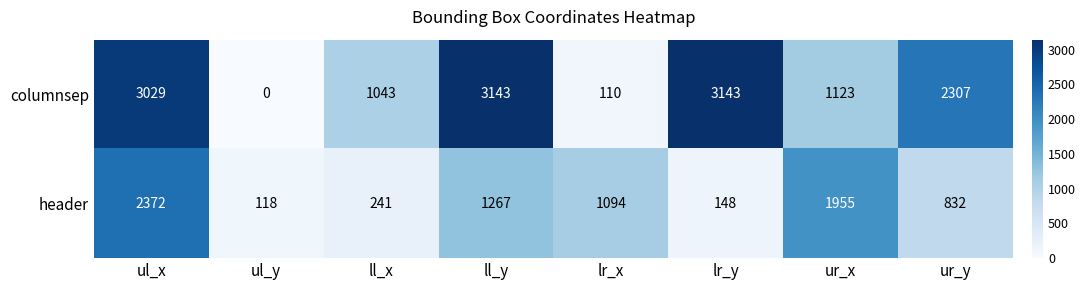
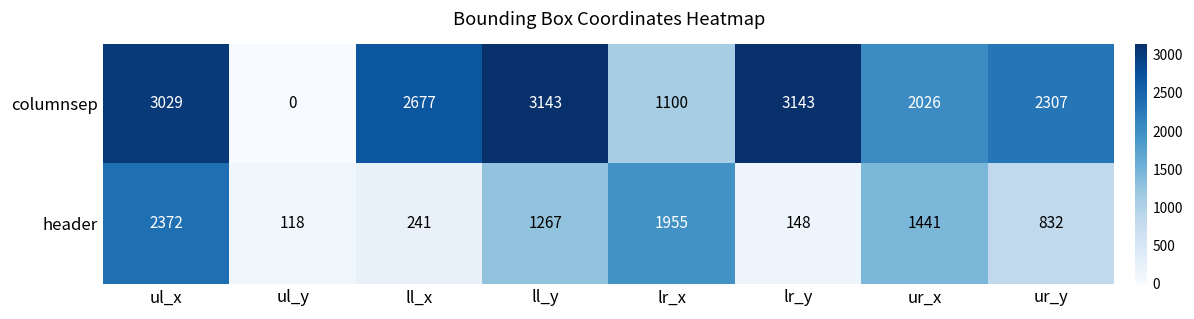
  {
    "columnsep": {
      "ul_x": 3029,
      "ul_y": 0,
-     "ll_x": 1043,
+     "ll_x": 2677,
      "ll_y": 3143,
-     "lr_x": 110,
+     "lr_x": 1100,
      "lr_y": 3143,
-     "ur_x": 1123,
+     "ur_x": 2026,
      "ur_y": 2307
    },
    "header": {
      "ul_x": 2372,
      "ul_y": 118,
      "ll_x": 241,
      "ll_y": 1267,
-     "lr_x": 1094,
+     "lr_x": 1955,
      "lr_y": 148,
-     "ur_x": 1955,
+     "ur_x": 1441,
      "ur_y": 832
    }
  }
